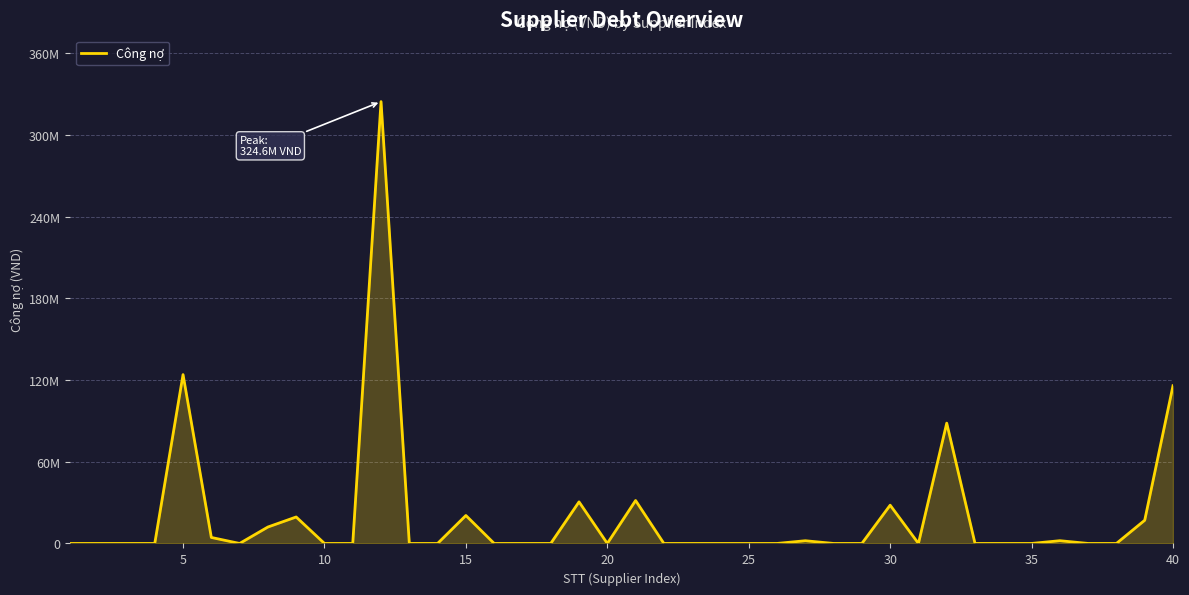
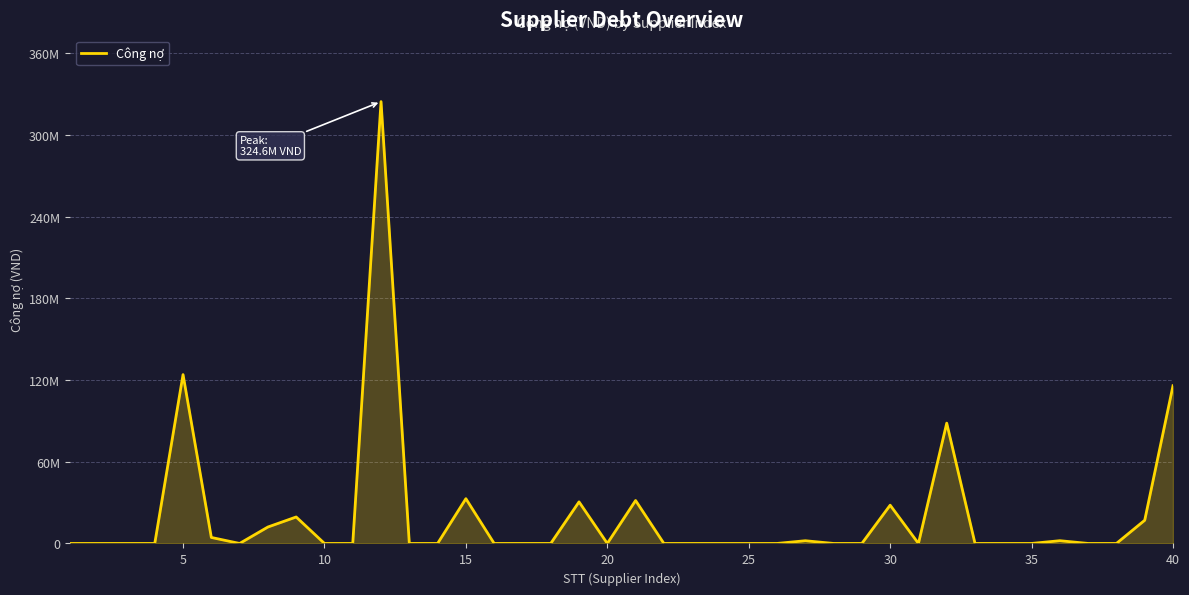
  {
    "5": 124000000,
    "10": 0,
-   "15": 21000000,
+   "15": 33000000,
    "20": 0,
    "25": 0,
    "30": 28000000,
    "35": 0,
    "40": 116000000
  }
